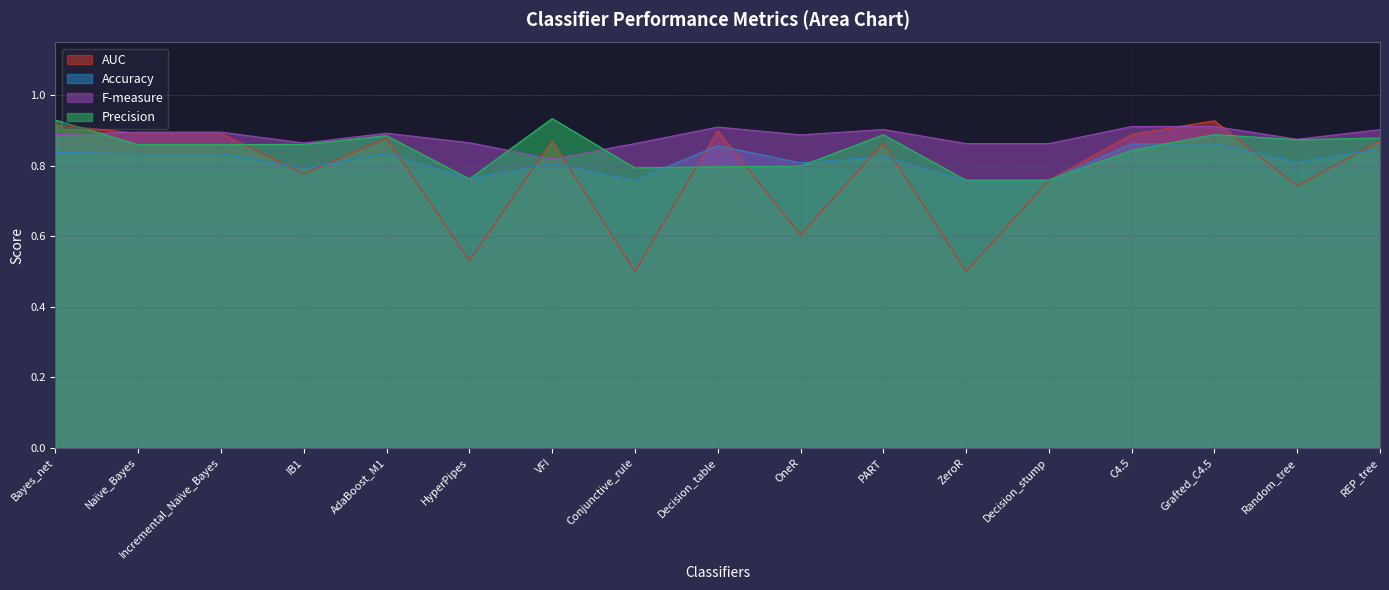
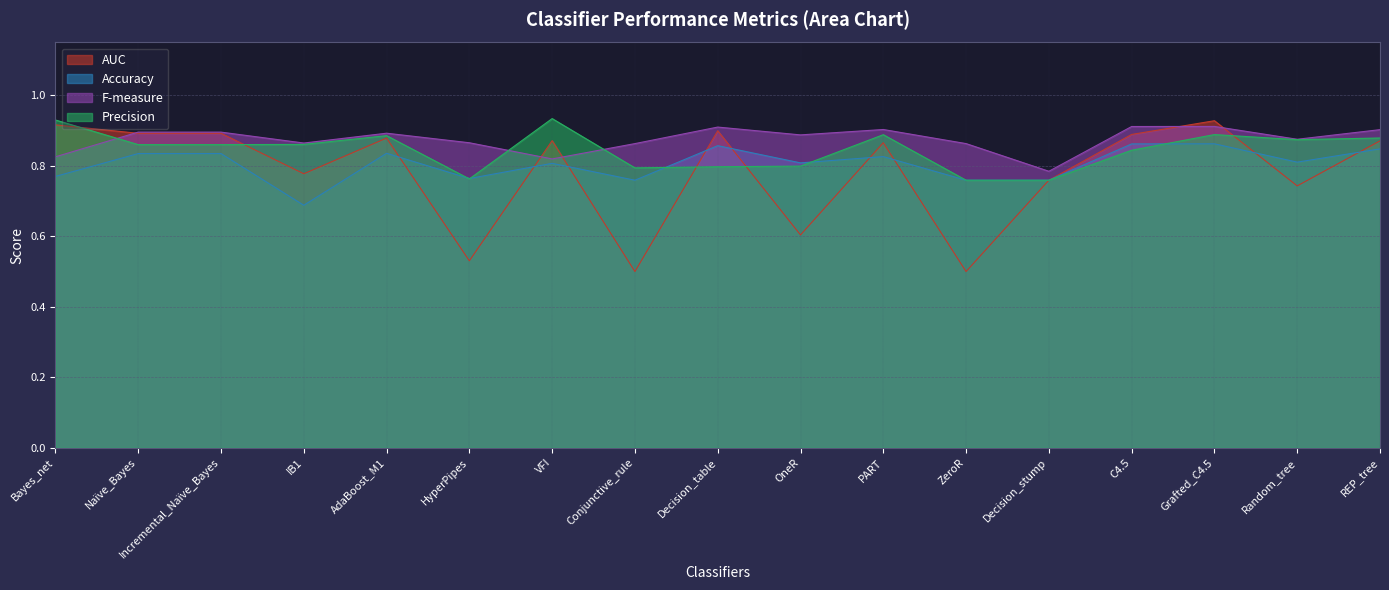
  {
    "AUC": {
      "Bayes_net": 0.92,
      "IB1": 0.78,
      "HyperPipes": 0.53,
      "VFI": 0.87,
      "Conjunctive_rule": 0.50,
      "Decision_table": 0.90,
      "OneR": 0.60,
      "PART": 0.87,
      "ZeroR": 0.50,
      "C4.5": 0.89,
      "Grafted_C4.5": 0.93,
      "Random_tree": 0.74,
      "REP_tree": 0.87
    },
    "Accuracy": {
-     "Bayes_net": 0.84,
+     "Bayes_net": 0.77,
      "Naïve_Bayes": 0.83,
      "Incremental_Naïve_Bayes": 0.83,
-     "IB1": 0.79,
+     "IB1": 0.69,
      "AdaBoost_M1": 0.84,
      "VFI": 0.81,
      "Conjunctive_rule": 0.76,
      "Decision_table": 0.86,
      "OneR": 0.81,
      "PART": 0.83,
      "C4.5": 0.86,
      "Grafted_C4.5": 0.86,
      "Random_tree": 0.81,
      "REP_tree": 0.85
    },
    "F-measure": {
-     "Bayes_net": 0.89,
+     "Bayes_net": 0.83,
      "HyperPipes": 0.87,
      "VFI": 0.82,
      "Conjunctive_rule": 0.86,
      "Decision_table": 0.91,
      "OneR": 0.89,
      "PART": 0.90,
      "ZeroR": 0.86,
-     "Decision_stump": 0.86,
+     "Decision_stump": 0.78,
      "C4.5": 0.91,
      "Grafted_C4.5": 0.91,
      "REP_tree": 0.90
    },
    "Precision": {
      "Bayes_net": 0.93,
      "Naïve_Bayes": 0.86,
      "Incremental_Naïve_Bayes": 0.86,
      "VFI": 0.93,
      "Conjunctive_rule": 0.79,
      "Decision_table": 0.80,
      "OneR": 0.80,
      "PART": 0.89,
      "C4.5": 0.84,
      "Grafted_C4.5": 0.89,
      "REP_tree": 0.88
    }
  }
